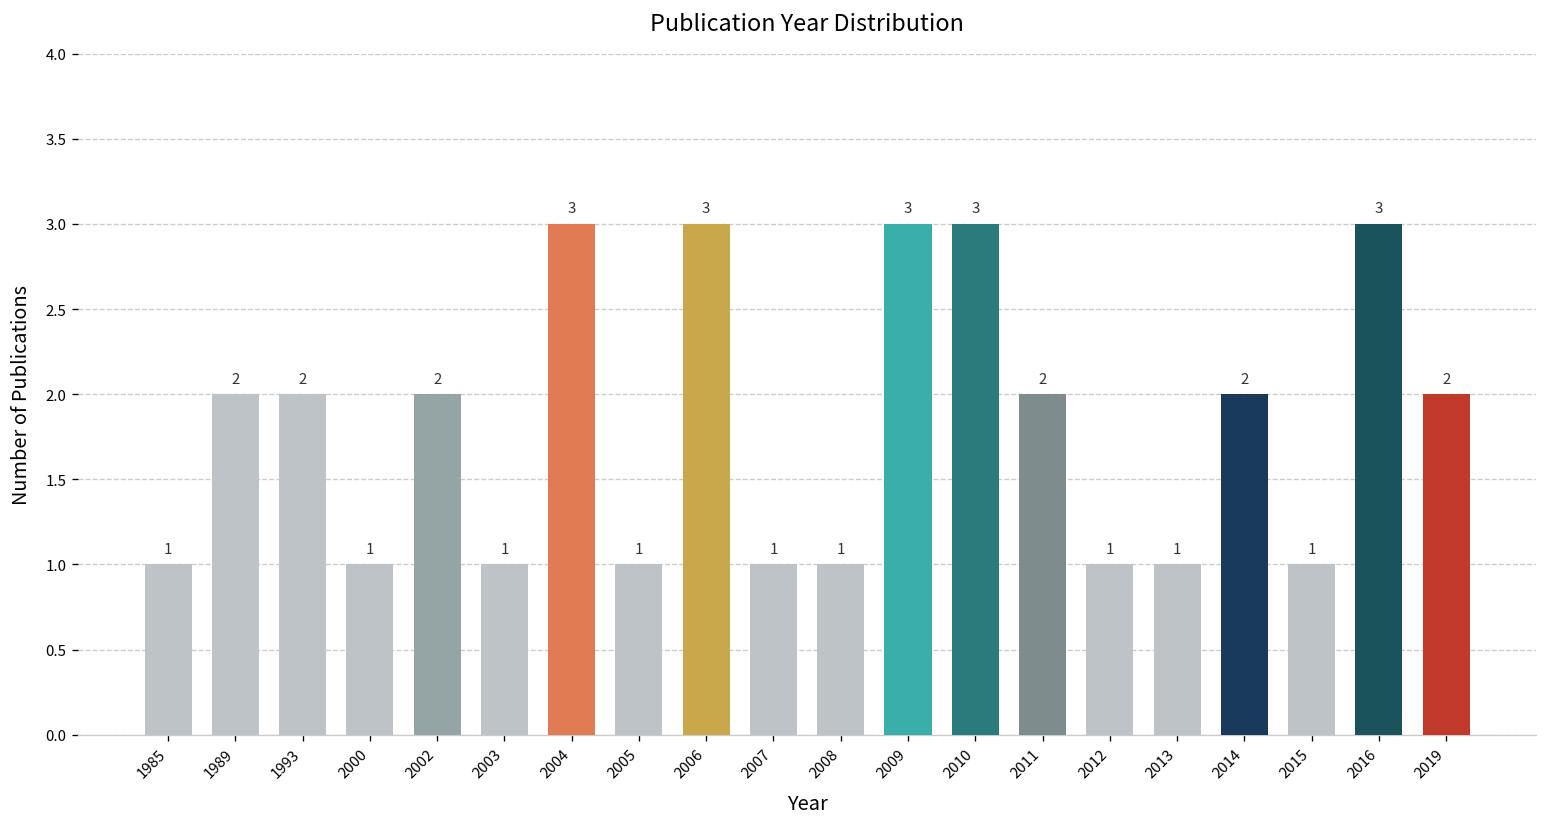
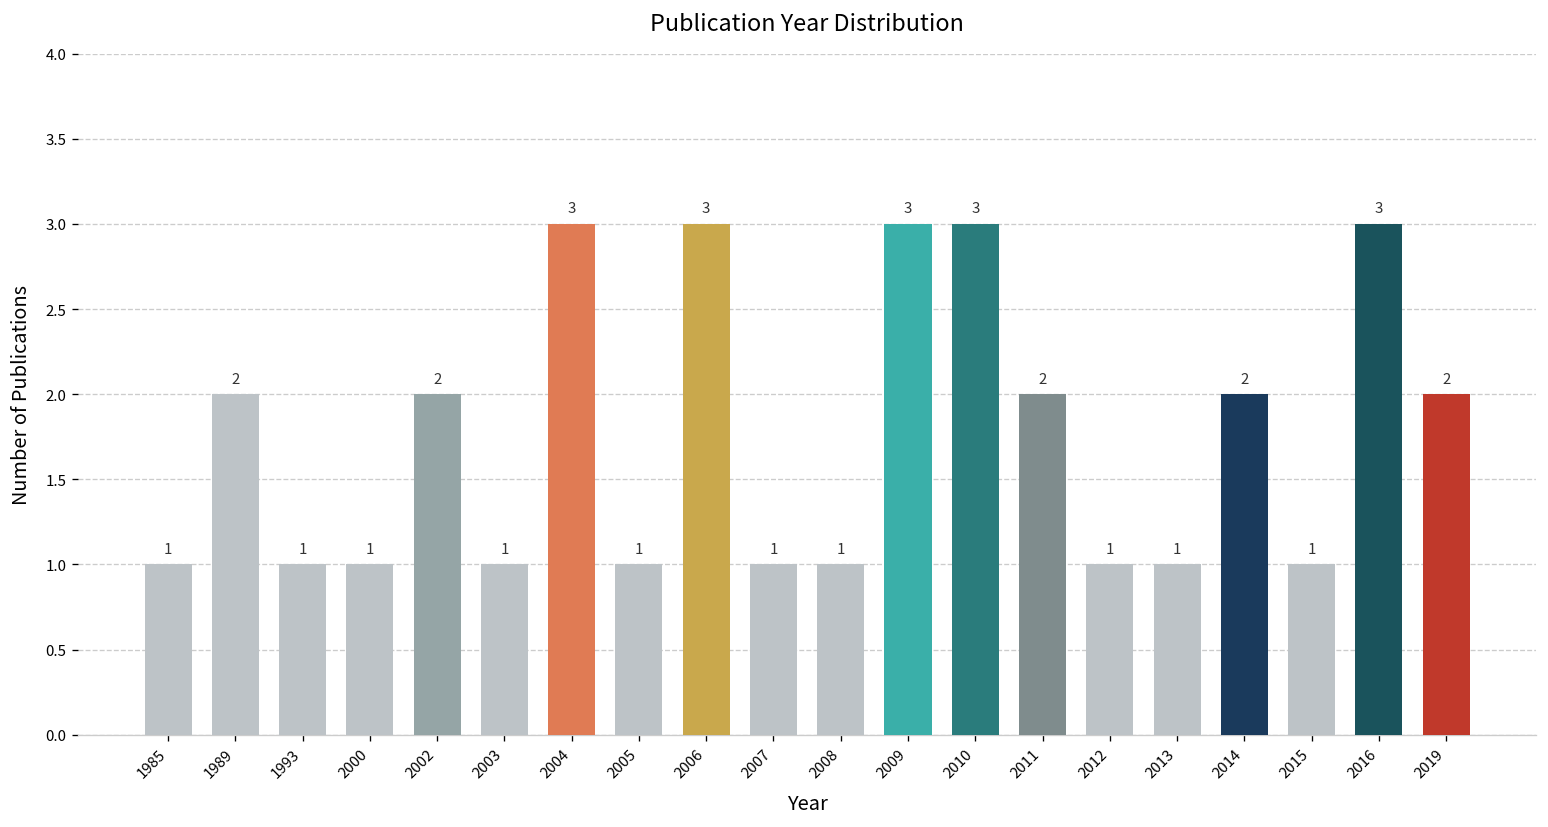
  {
    "1985": 1,
    "1989": 2,
-   "1993": 2,
+   "1993": 1,
    "2000": 1,
    "2002": 2,
    "2003": 1,
    "2004": 3,
    "2005": 1,
    "2006": 3,
    "2007": 1,
    "2008": 1,
    "2009": 3,
    "2010": 3,
    "2011": 2,
    "2012": 1,
    "2013": 1,
    "2014": 2,
    "2015": 1,
    "2016": 3,
    "2019": 2
  }
